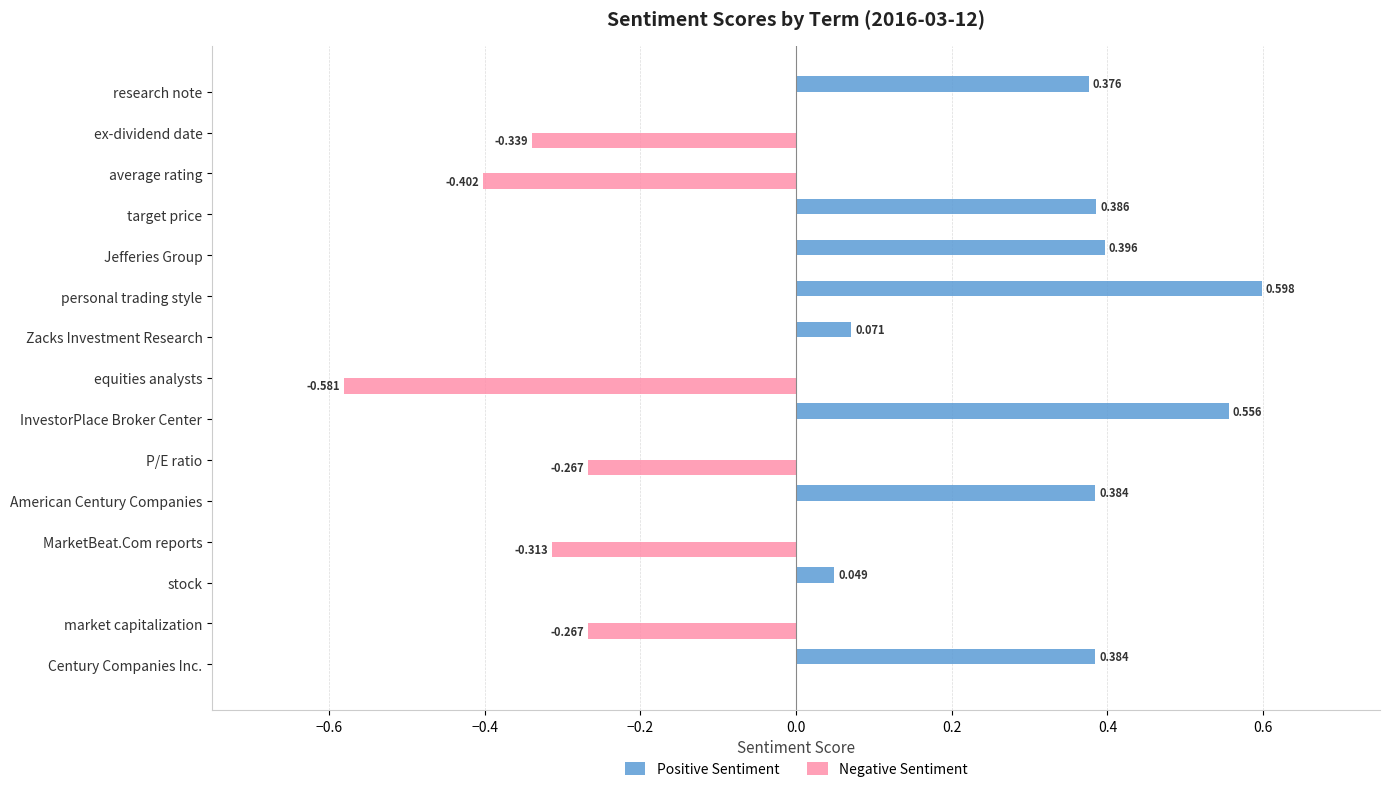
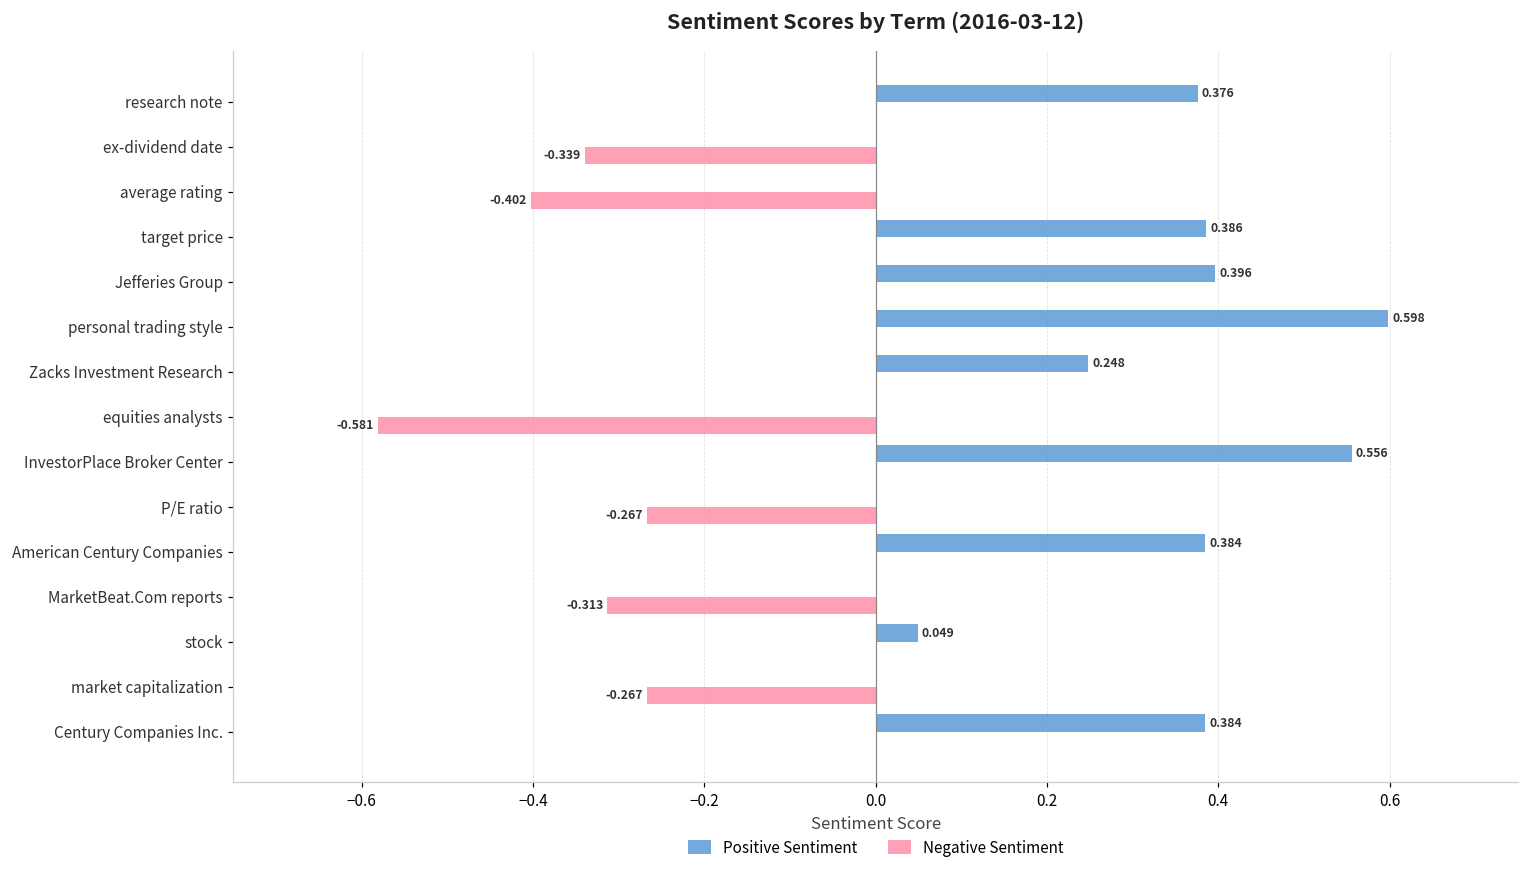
  {
    "Positive Sentiment": {
      "research note": 0.376,
      "target price": 0.386,
      "Jefferies Group": 0.396,
      "personal trading style": 0.598,
-     "Zacks Investment Research": 0.071,
+     "Zacks Investment Research": 0.248,
      "InvestorPlace Broker Center": 0.556,
      "American Century Companies": 0.384,
      "stock": 0.049,
      "Century Companies Inc.": 0.384
    },
    "Negative Sentiment": {
      "ex-dividend date": -0.339,
      "average rating": -0.402,
      "equities analysts": -0.581,
      "P/E ratio": -0.267,
      "MarketBeat.Com reports": -0.313,
      "market capitalization": -0.267
    }
  }
